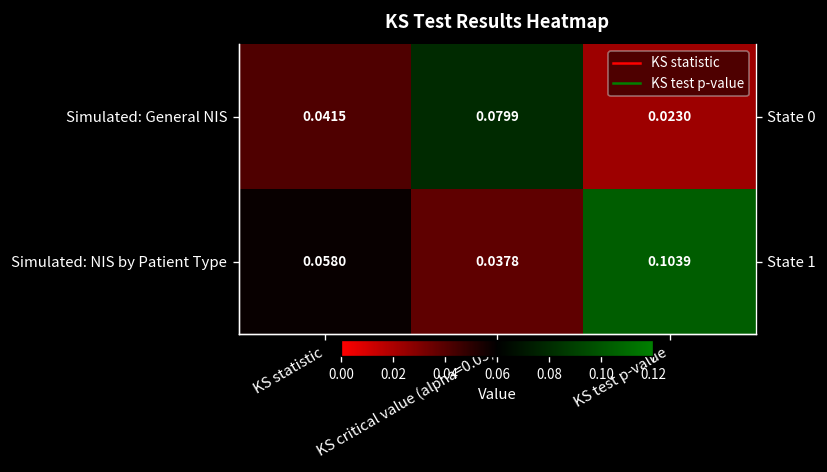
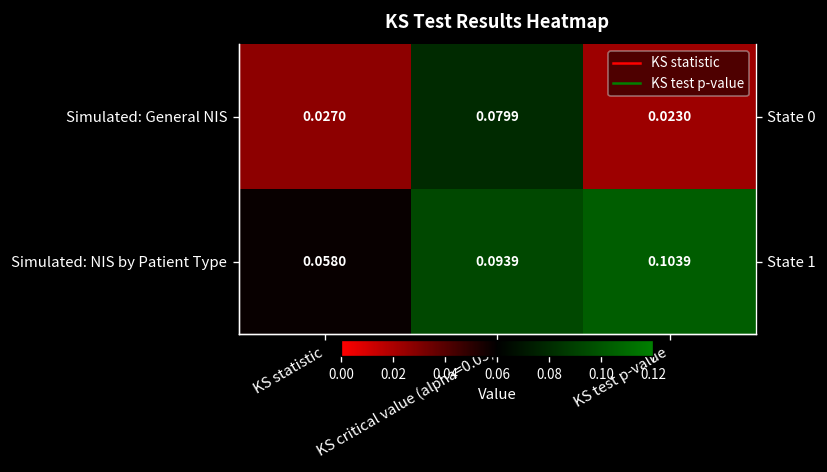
  {
    "Simulated: General NIS": {
-     "KS statistic": 0.0415,
+     "KS statistic": 0.0270,
      "KS critical value (alpha=0.05)": 0.0799,
      "KS test p-value": 0.0230
    },
    "Simulated: NIS by Patient Type": {
      "KS statistic": 0.0580,
-     "KS critical value (alpha=0.05)": 0.0378,
+     "KS critical value (alpha=0.05)": 0.0939,
      "KS test p-value": 0.1039
    }
  }
